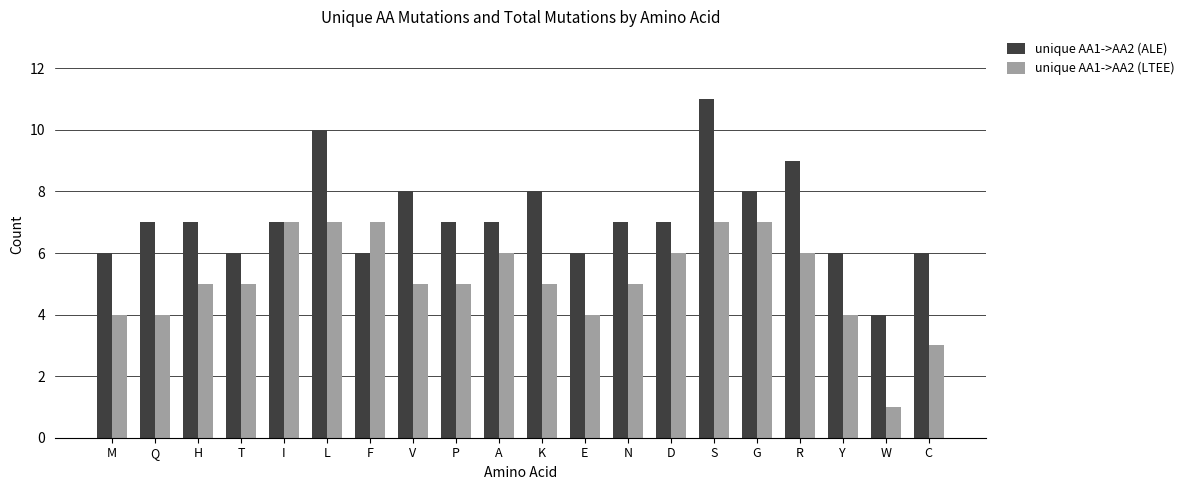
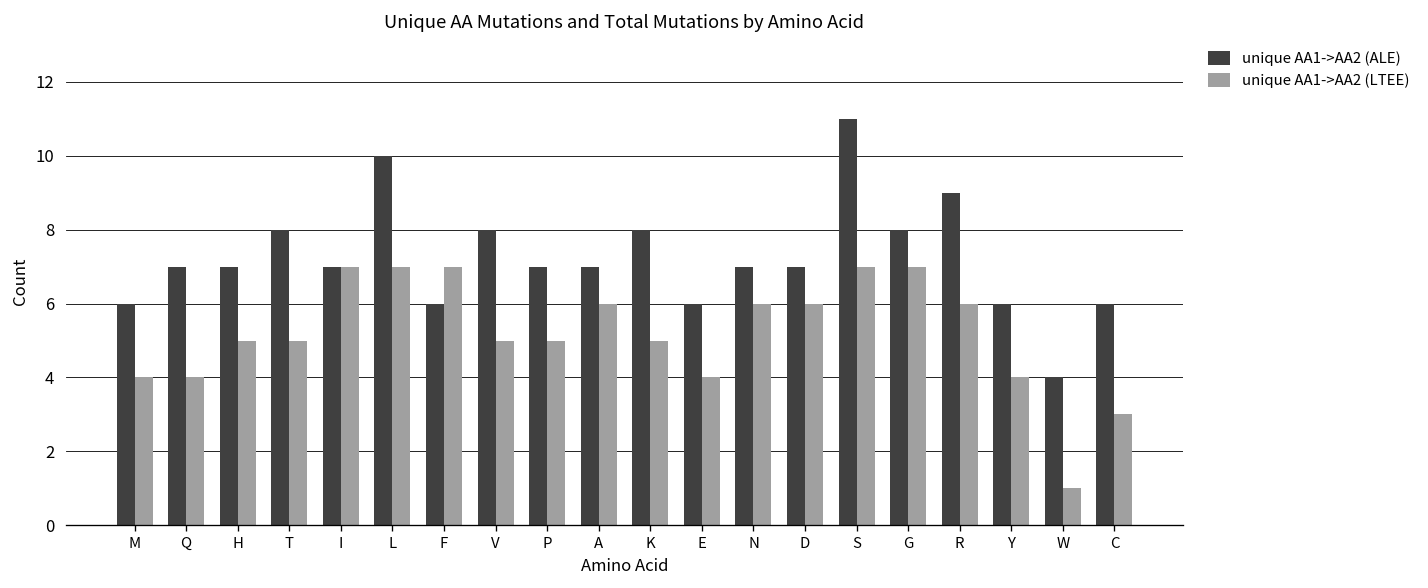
  {
    "unique AA1->AA2 (ALE)": {
      "M": 6,
      "Q": 7,
      "H": 7,
-     "T": 6,
+     "T": 8,
      "I": 7,
      "L": 10,
      "F": 6,
      "V": 8,
      "P": 7,
      "A": 7,
      "K": 8,
      "E": 6,
      "N": 7,
      "D": 7,
      "S": 11,
      "G": 8,
      "R": 9,
      "Y": 6,
      "W": 4,
      "C": 6
    },
    "unique AA1->AA2 (LTEE)": {
      "M": 4,
      "Q": 4,
      "H": 5,
      "T": 5,
      "I": 7,
      "L": 7,
      "F": 7,
      "V": 5,
      "P": 5,
      "A": 6,
      "K": 5,
      "E": 4,
-     "N": 5,
+     "N": 6,
      "D": 6,
      "S": 7,
      "G": 7,
      "R": 6,
      "Y": 4,
      "W": 1,
      "C": 3
    }
  }
